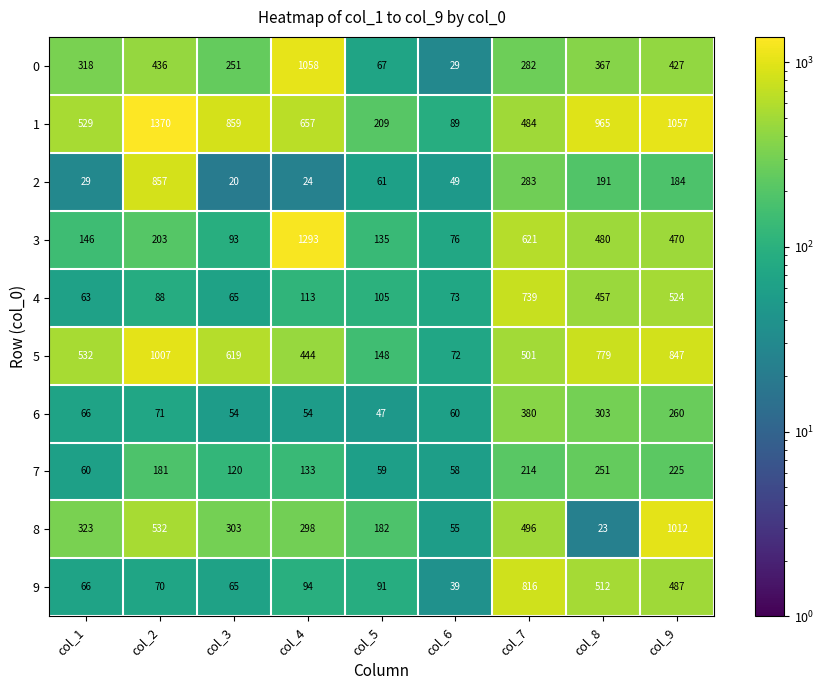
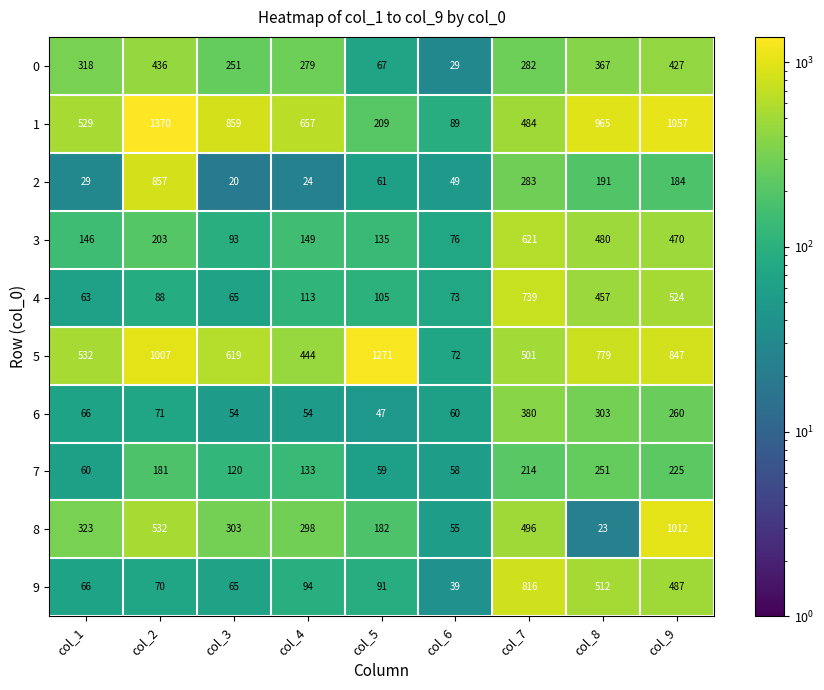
  {
    "0": {
      "col_1": 318,
      "col_2": 436,
      "col_3": 251,
-     "col_4": 1058,
+     "col_4": 279,
      "col_5": 67,
      "col_6": 29,
      "col_7": 282,
      "col_8": 367,
      "col_9": 427
    },
    "1": {
      "col_1": 529,
      "col_2": 1370,
      "col_3": 859,
      "col_4": 657,
      "col_5": 209,
      "col_6": 89,
      "col_7": 484,
      "col_8": 965,
      "col_9": 1057
    },
    "2": {
      "col_1": 29,
      "col_2": 857,
      "col_3": 20,
      "col_4": 24,
      "col_5": 61,
      "col_6": 49,
      "col_7": 283,
      "col_8": 191,
      "col_9": 184
    },
    "3": {
      "col_1": 146,
      "col_2": 203,
      "col_3": 93,
-     "col_4": 1293,
+     "col_4": 149,
      "col_5": 135,
      "col_6": 76,
      "col_7": 621,
      "col_8": 480,
      "col_9": 470
    },
    "4": {
      "col_1": 63,
      "col_2": 88,
      "col_3": 65,
      "col_4": 113,
      "col_5": 105,
      "col_6": 73,
      "col_7": 739,
      "col_8": 457,
      "col_9": 524
    },
    "5": {
      "col_1": 532,
      "col_2": 1007,
      "col_3": 619,
      "col_4": 444,
-     "col_5": 148,
+     "col_5": 1271,
      "col_6": 72,
      "col_7": 501,
      "col_8": 779,
      "col_9": 847
    },
    "6": {
      "col_1": 66,
      "col_2": 71,
      "col_3": 54,
      "col_4": 54,
      "col_5": 47,
      "col_6": 60,
      "col_7": 380,
      "col_8": 303,
      "col_9": 260
    },
    "7": {
      "col_1": 60,
      "col_2": 181,
      "col_3": 120,
      "col_4": 133,
      "col_5": 59,
      "col_6": 58,
      "col_7": 214,
      "col_8": 251,
      "col_9": 225
    },
    "8": {
      "col_1": 323,
      "col_2": 532,
      "col_3": 303,
      "col_4": 298,
      "col_5": 182,
      "col_6": 55,
      "col_7": 496,
      "col_8": 23,
      "col_9": 1012
    },
    "9": {
      "col_1": 66,
      "col_2": 70,
      "col_3": 65,
      "col_4": 94,
      "col_5": 91,
      "col_6": 39,
      "col_7": 816,
      "col_8": 512,
      "col_9": 487
    }
  }
